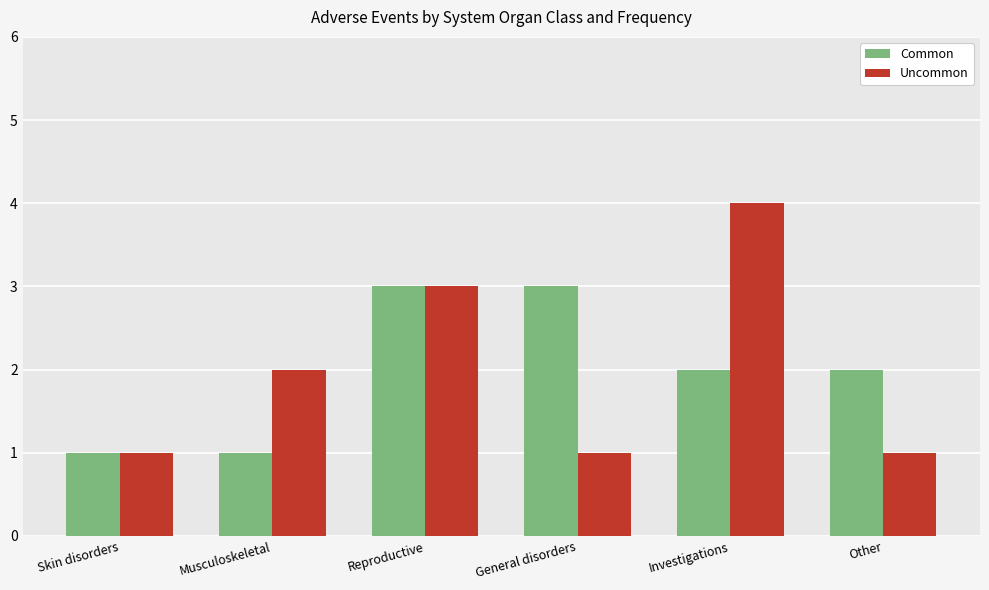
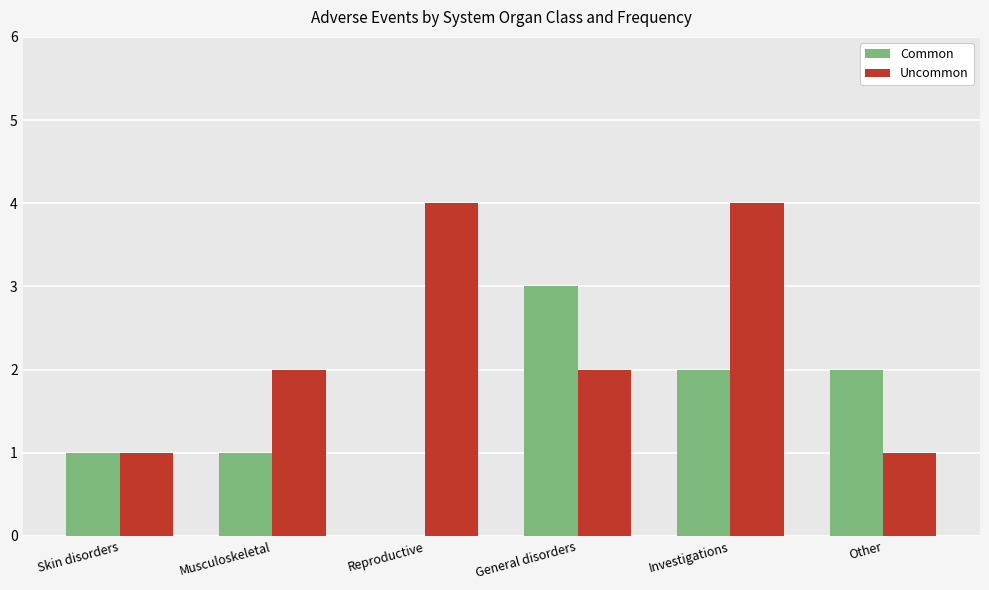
  {
    "Common": {
      "Skin disorders": 1,
      "Musculoskeletal": 1,
-     "Reproductive": 3,
+     "Reproductive": 0,
      "General disorders": 3,
      "Investigations": 2,
      "Other": 2
    },
    "Uncommon": {
      "Skin disorders": 1,
      "Musculoskeletal": 2,
-     "Reproductive": 3,
-     "General disorders": 1,
+     "Reproductive": 4,
+     "General disorders": 2,
      "Investigations": 4,
      "Other": 1
    }
  }
